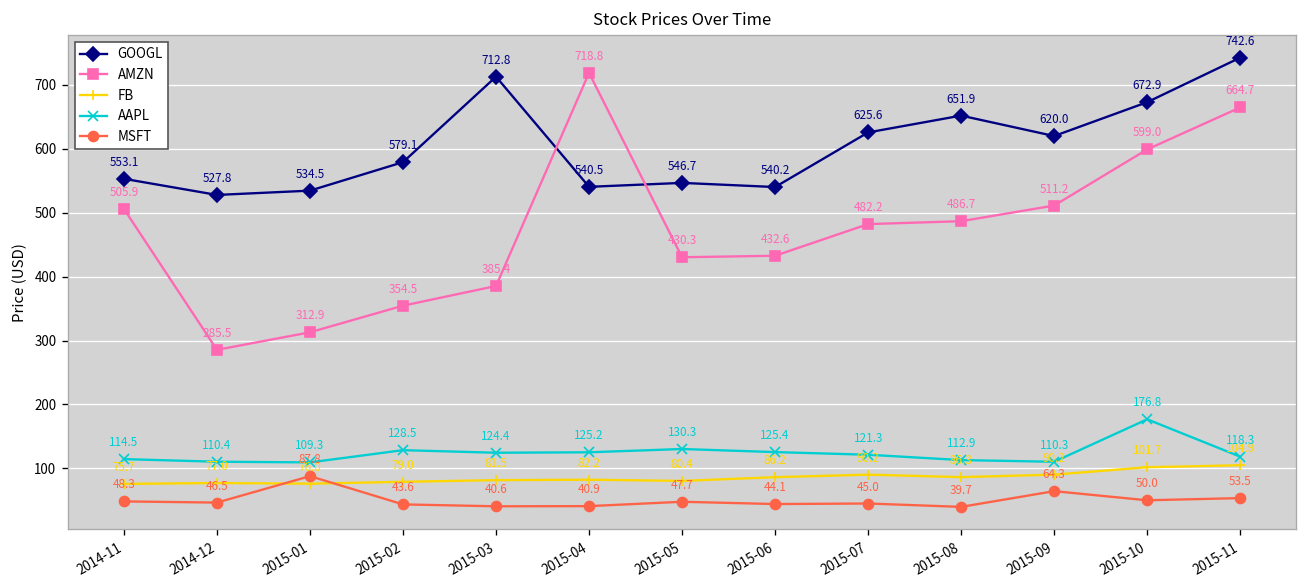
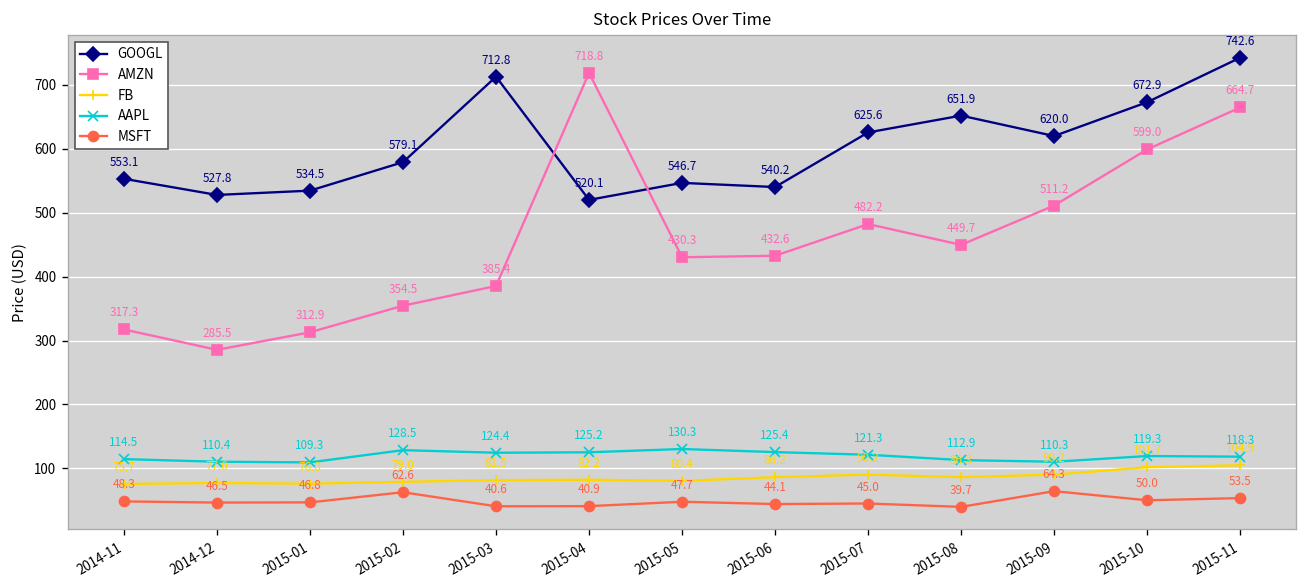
  {
    "GOOGL": {
      "2014-11": 553.1,
      "2014-12": 527.8,
      "2015-01": 534.5,
      "2015-02": 579.1,
      "2015-03": 712.8,
-     "2015-04": 540.5,
+     "2015-04": 520.1,
      "2015-05": 546.7,
      "2015-06": 540.2,
      "2015-07": 625.6,
      "2015-08": 651.9,
      "2015-09": 620.0,
      "2015-10": 672.9,
      "2015-11": 742.6
    },
    "AMZN": {
-     "2014-11": 505.9,
+     "2014-11": 317.3,
      "2014-12": 285.5,
      "2015-01": 312.9,
      "2015-02": 354.5,
      "2015-03": 385.4,
      "2015-04": 718.8,
      "2015-05": 430.3,
      "2015-06": 432.6,
      "2015-07": 482.2,
-     "2015-08": 486.7,
+     "2015-08": 449.7,
      "2015-09": 511.2,
      "2015-10": 599.0,
      "2015-11": 664.7
    },
    "FB": {
      "2014-11": 75.7,
      "2015-02": 79.0,
      "2015-03": 81.5,
      "2015-04": 82.2,
      "2015-05": 80.4,
      "2015-06": 86.2,
      "2015-10": 101.7
    },
    "AAPL": {
      "2014-11": 114.5,
      "2014-12": 110.4,
      "2015-01": 109.3,
      "2015-02": 128.5,
      "2015-03": 124.4,
      "2015-04": 125.2,
      "2015-05": 130.3,
      "2015-06": 125.4,
      "2015-07": 121.3,
      "2015-08": 112.9,
      "2015-09": 110.3,
-     "2015-10": 176.8
+     "2015-10": 119.3
    },
    "MSFT": {
-     "2015-01": 87.8,
-     "2015-02": 43.6,
+     "2015-01": 46.8,
+     "2015-02": 62.6,
      "2015-03": 40.6,
      "2015-04": 40.9,
      "2015-06": 44.1,
      "2015-07": 45.0,
      "2015-08": 39.7,
      "2015-10": 50.0,
      "2015-11": 53.5
    }
  }
